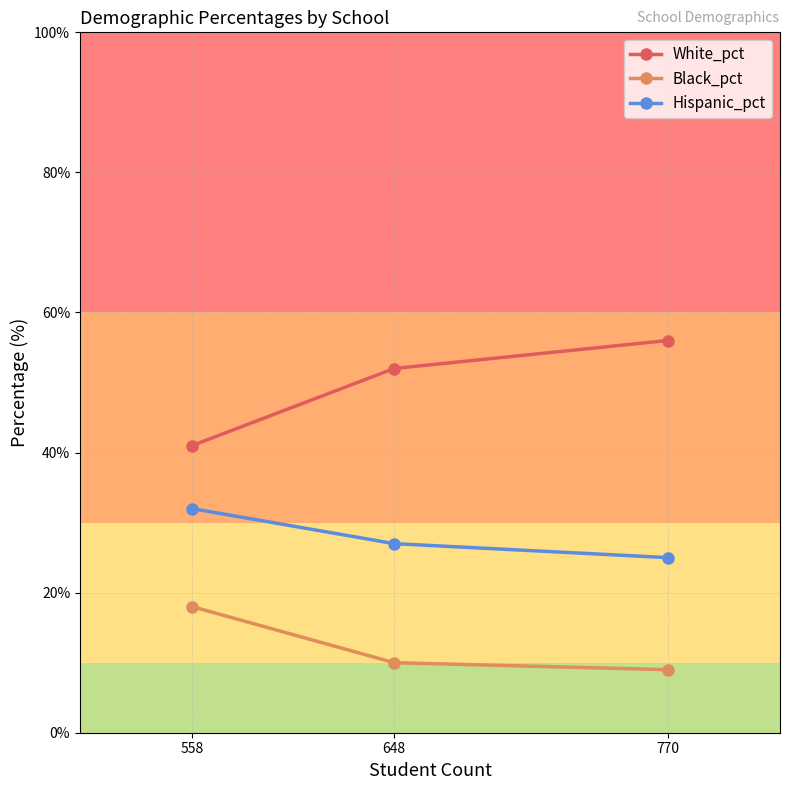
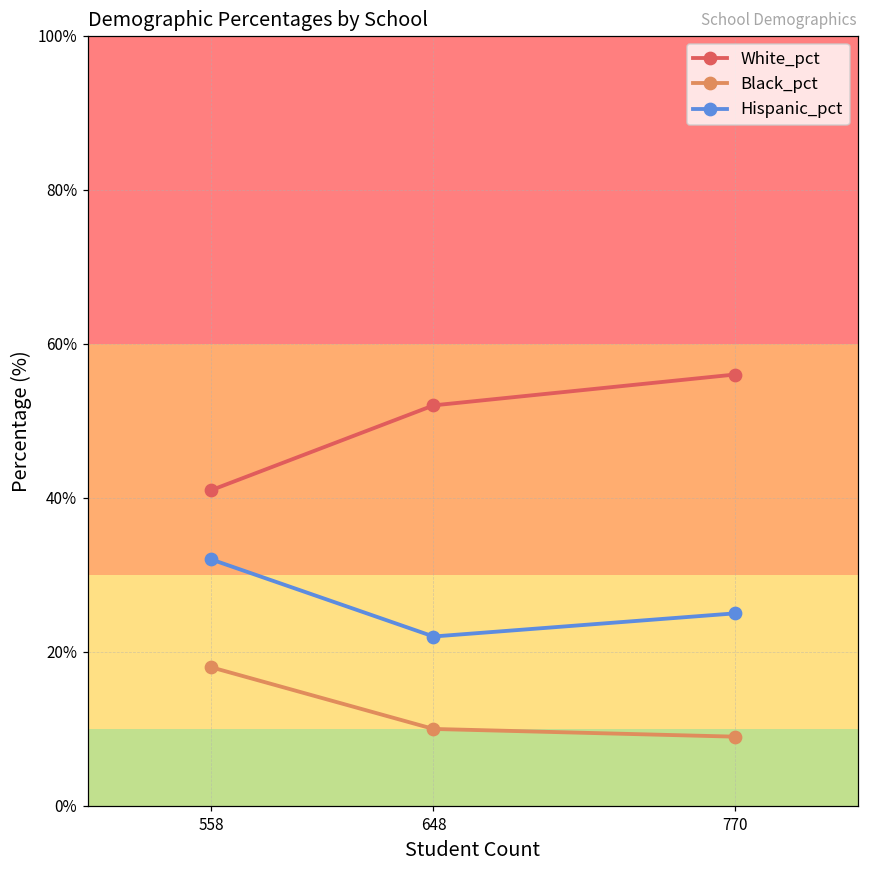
  {
    "Hispanic_pct": {
      "558": "32%",
-     "648": "27%",
+     "648": "22%",
      "770": "25%"
    }
  }
